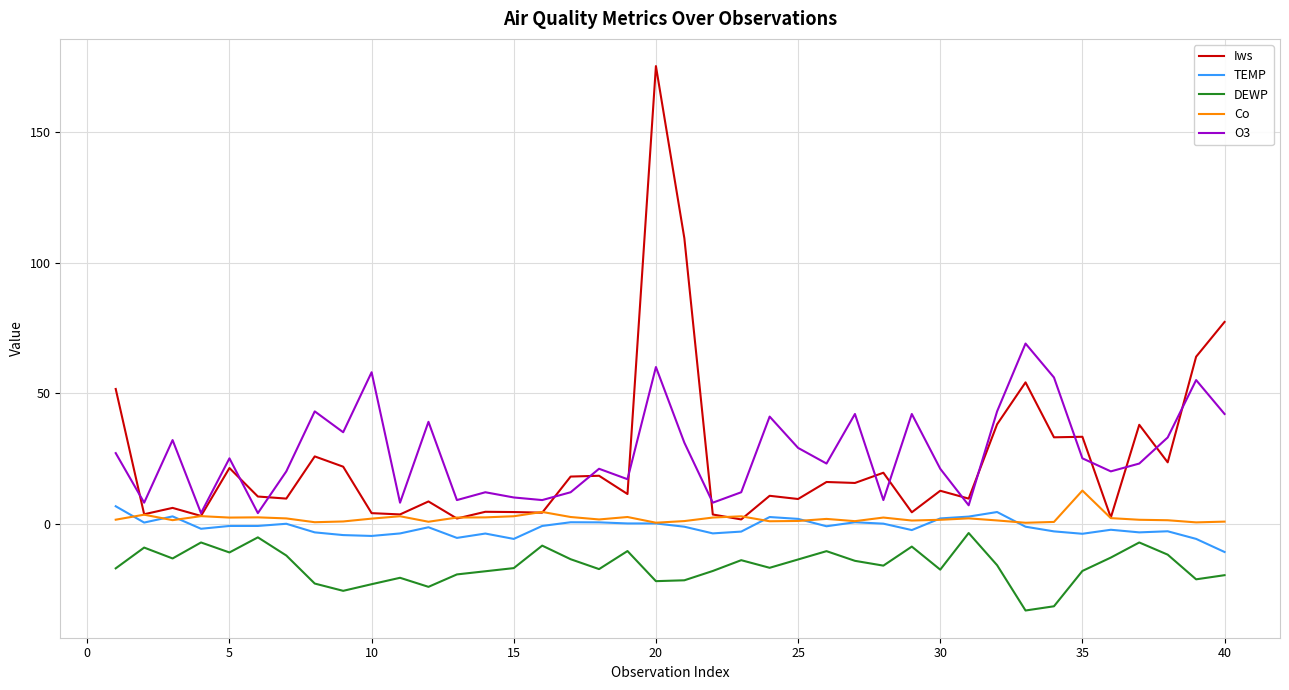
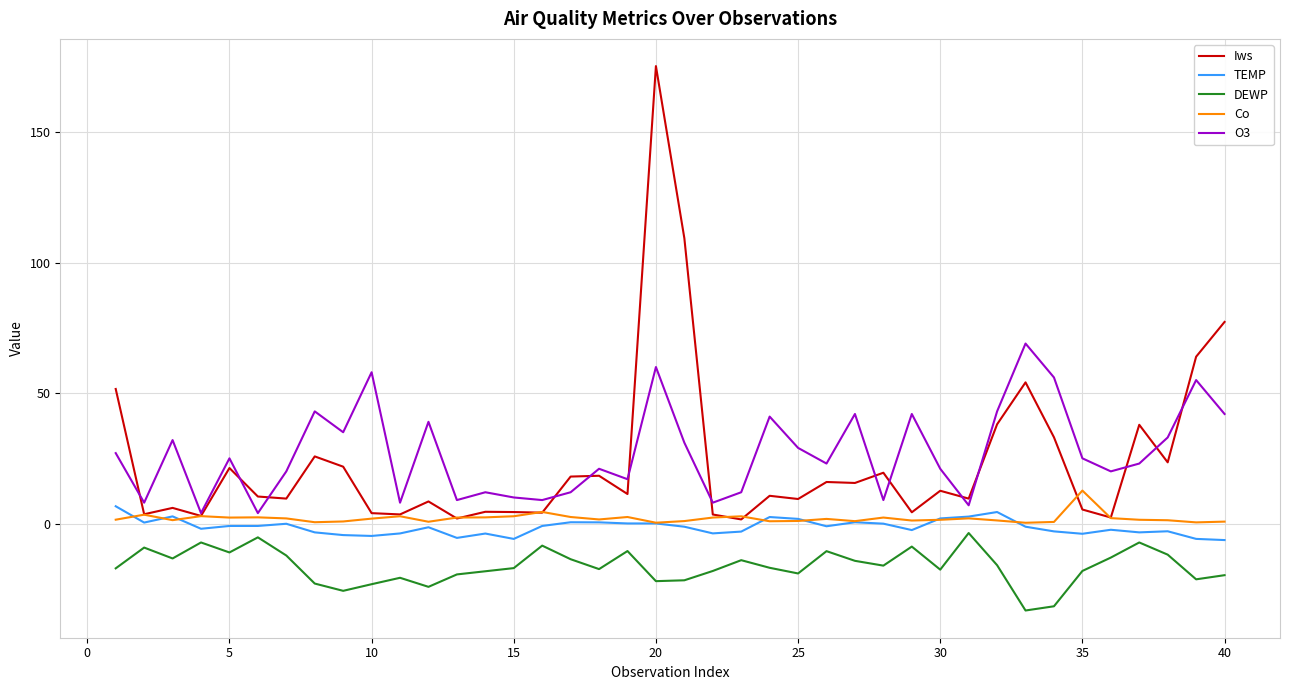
  {
    "Iws": {
      "5": 21,
      "10": 4,
      "15": 4,
      "20": 175,
      "25": 9,
      "30": 13,
-     "35": 33,
+     "35": 5,
      "40": 77
    },
    "TEMP": {
      "5": -1,
      "10": -5,
      "15": -6,
      "35": -4,
-     "40": -11
+     "40": -6
    },
    "DEWP": {
      "5": -11,
      "10": -23,
      "15": -17,
      "20": -22,
-     "25": -14,
+     "25": -19,
      "30": -18,
      "35": -18,
      "40": -20
    },
    "Co": {
      "5": 2,
      "10": 2,
      "15": 3,
      "35": 13,
      "40": 1
    },
    "O3": {
      "5": 25,
      "10": 58,
      "15": 10,
      "20": 60,
      "25": 29,
      "30": 21,
      "35": 25,
      "40": 42
    }
  }
